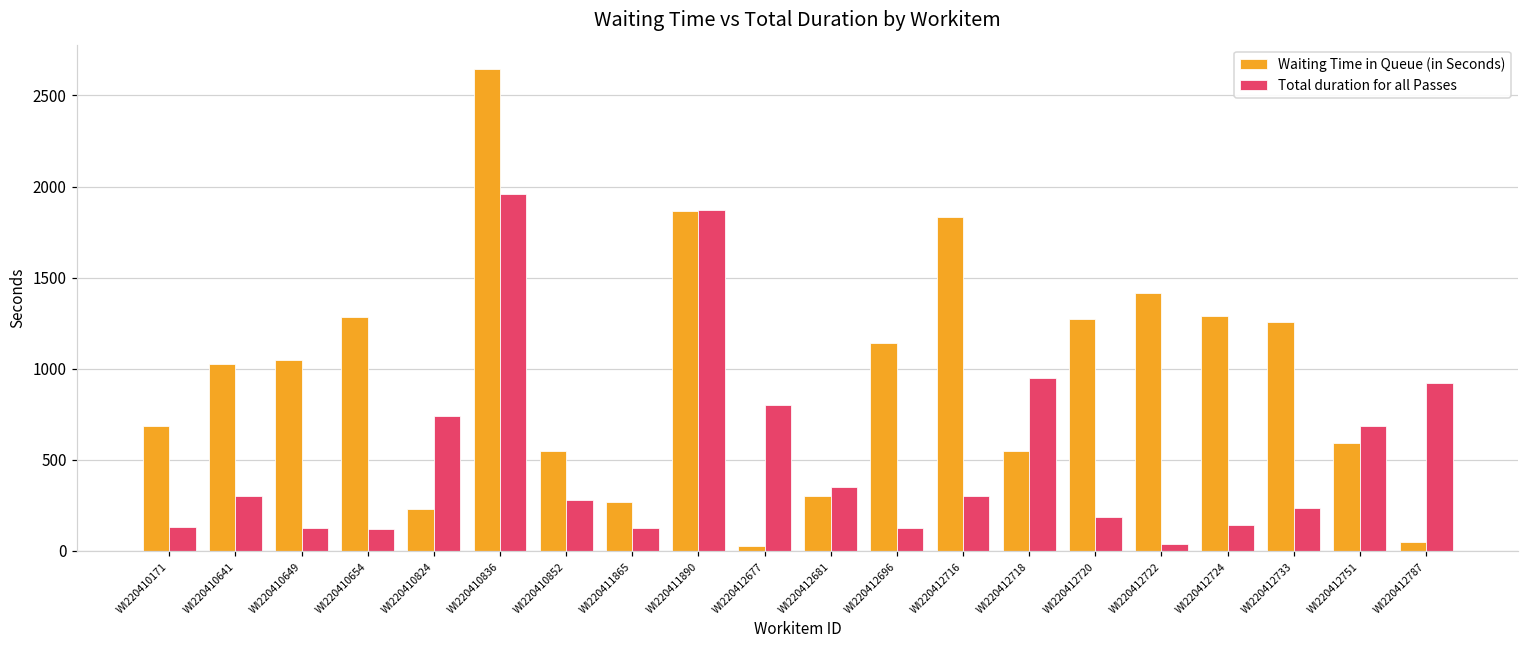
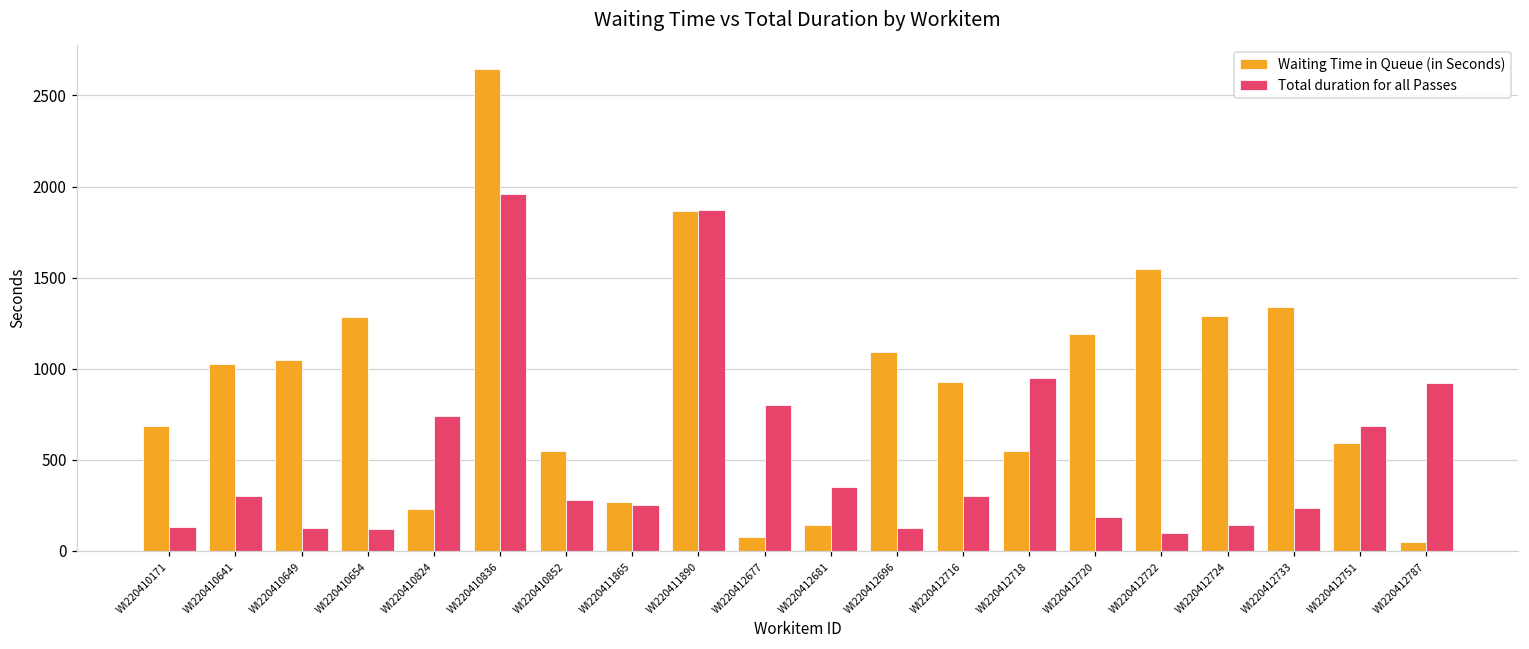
  {
    "Waiting Time in Queue (in Seconds)": {
      "WI220410171": 690,
      "WI220410641": 1030,
      "WI220410649": 1050,
      "WI220410654": 1290,
      "WI220410824": 230,
      "WI220410836": 2650,
      "WI220410852": 550,
      "WI220411865": 270,
      "WI220411890": 1860,
-     "WI220412677": 30,
-     "WI220412681": 300,
-     "WI220412696": 1140,
-     "WI220412716": 1830,
+     "WI220412677": 70,
+     "WI220412681": 140,
+     "WI220412696": 1090,
+     "WI220412716": 930,
      "WI220412718": 550,
-     "WI220412720": 1270,
-     "WI220412722": 1420,
+     "WI220412720": 1190,
+     "WI220412722": 1550,
      "WI220412724": 1290,
-     "WI220412733": 1250,
+     "WI220412733": 1340,
      "WI220412751": 590,
      "WI220412787": 50
    },
    "Total duration for all Passes": {
      "WI220410171": 130,
      "WI220410641": 300,
      "WI220410649": 120,
      "WI220410654": 120,
      "WI220410824": 740,
      "WI220410836": 1960,
      "WI220410852": 280,
-     "WI220411865": 130,
+     "WI220411865": 250,
      "WI220411890": 1870,
      "WI220412677": 800,
      "WI220412681": 350,
      "WI220412696": 120,
      "WI220412716": 300,
      "WI220412718": 950,
      "WI220412720": 190,
-     "WI220412722": 40,
+     "WI220412722": 100,
      "WI220412724": 140,
      "WI220412733": 240,
      "WI220412751": 690,
      "WI220412787": 920
    }
  }
